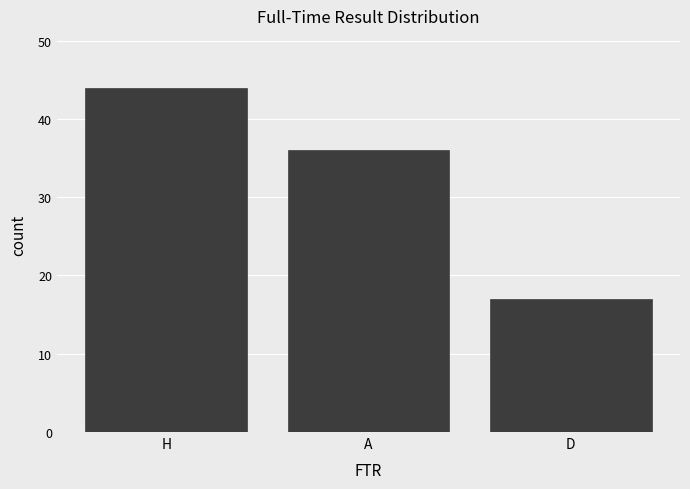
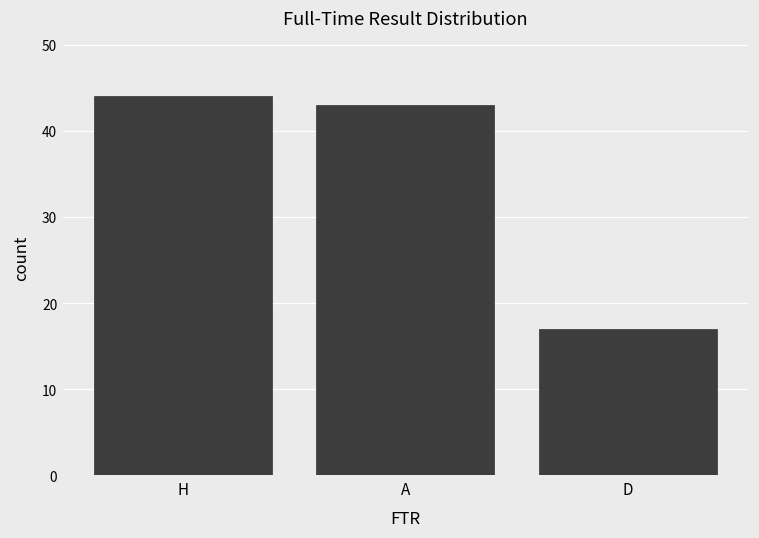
  {
    "H": 44,
-   "A": 36,
+   "A": 43,
    "D": 17
  }
